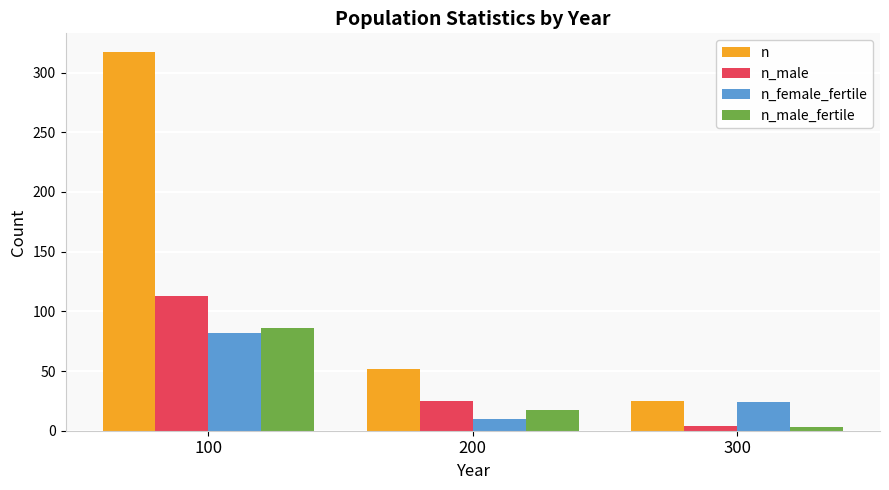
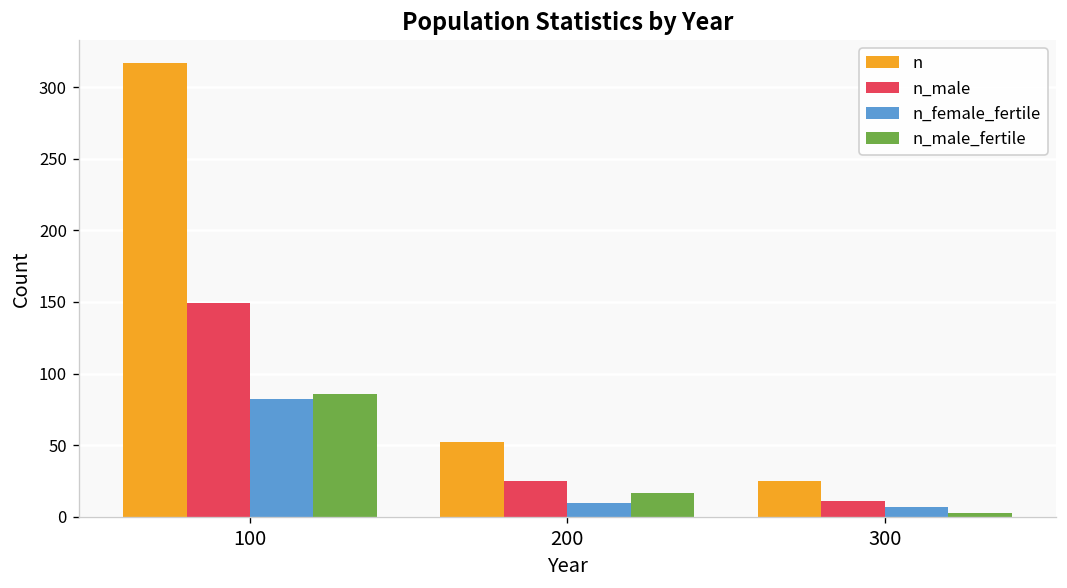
  {
    "n": {
      "100": 317,
      "200": 52,
      "300": 25
    },
    "n_male": {
-     "100": 113,
+     "100": 149,
      "200": 25,
-     "300": 4
+     "300": 11
    },
    "n_female_fertile": {
      "100": 82,
      "200": 10,
-     "300": 24
+     "300": 7
    },
    "n_male_fertile": {
      "100": 86,
      "200": 17,
      "300": 3
    }
  }
